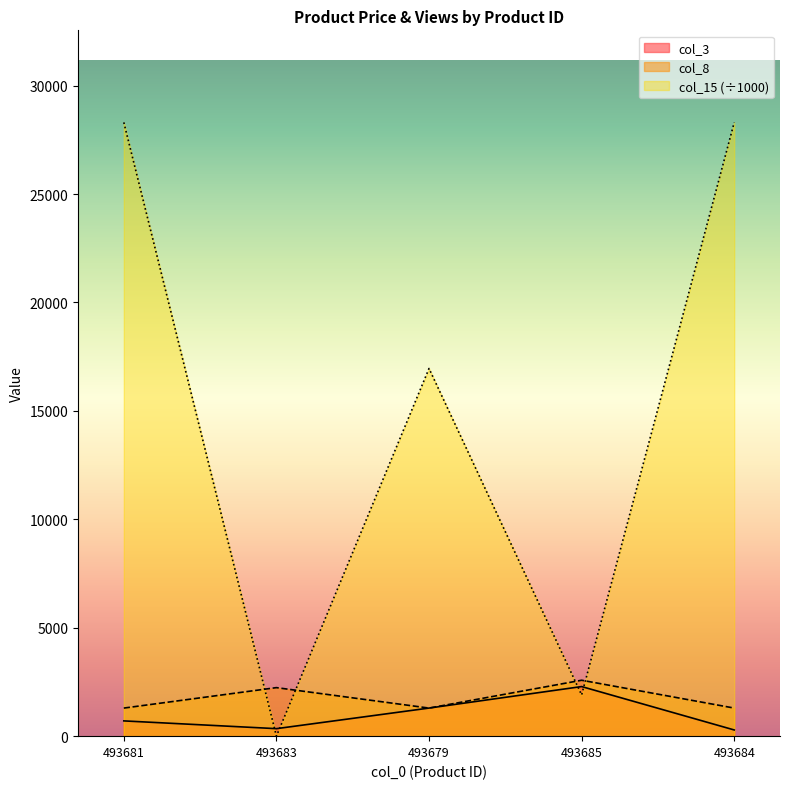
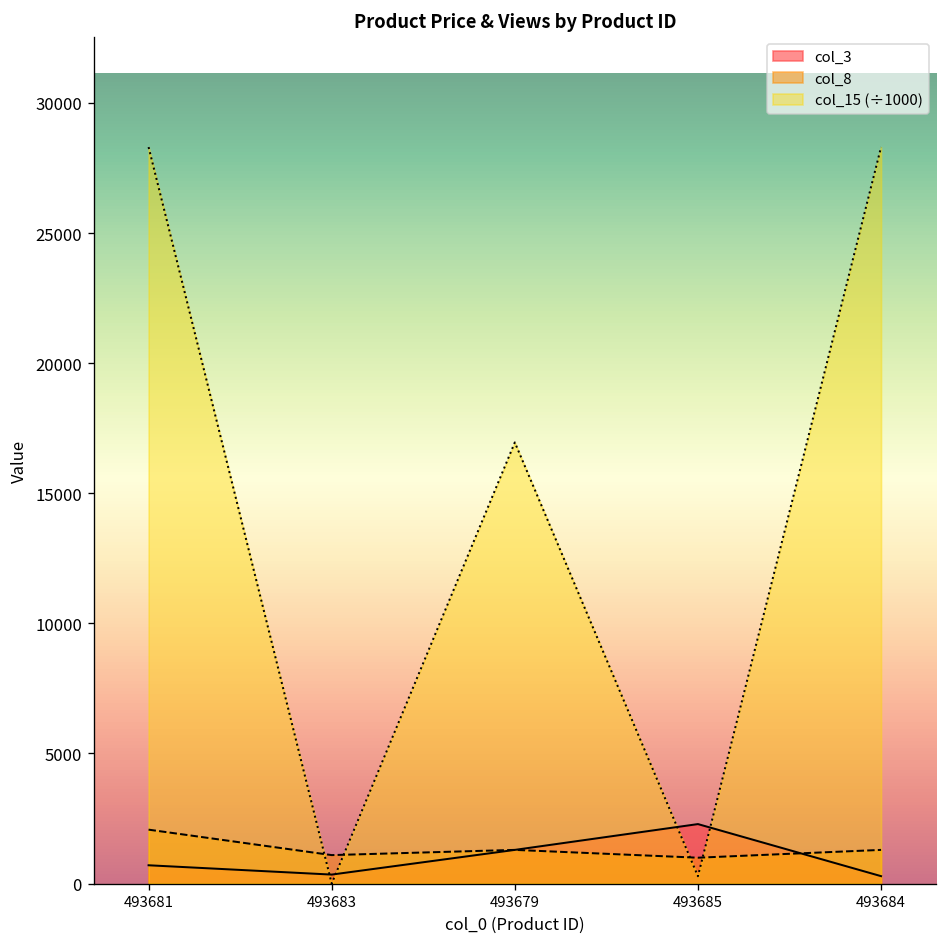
  {
    "col_3": {
      "493681": 700,
      "493683": 300,
      "493685": 2300,
      "493684": 300
    },
    "col_8": {
-     "493681": 1300,
-     "493683": 2200,
-     "493685": 2600,
+     "493681": 2100,
+     "493683": 1100,
+     "493685": 1000,
      "493684": 1300
    },
    "col_15 (÷1000)": {
      "493681": 28300,
      "493683": 0,
      "493679": 17000,
-     "493685": 1900,
+     "493685": 300,
      "493684": 28300
    }
  }
